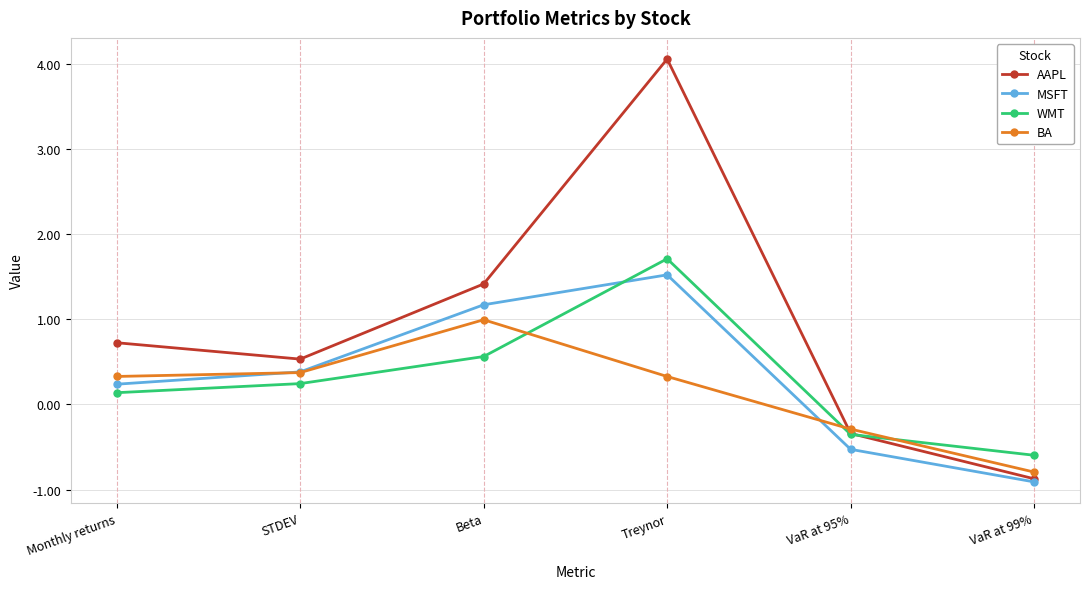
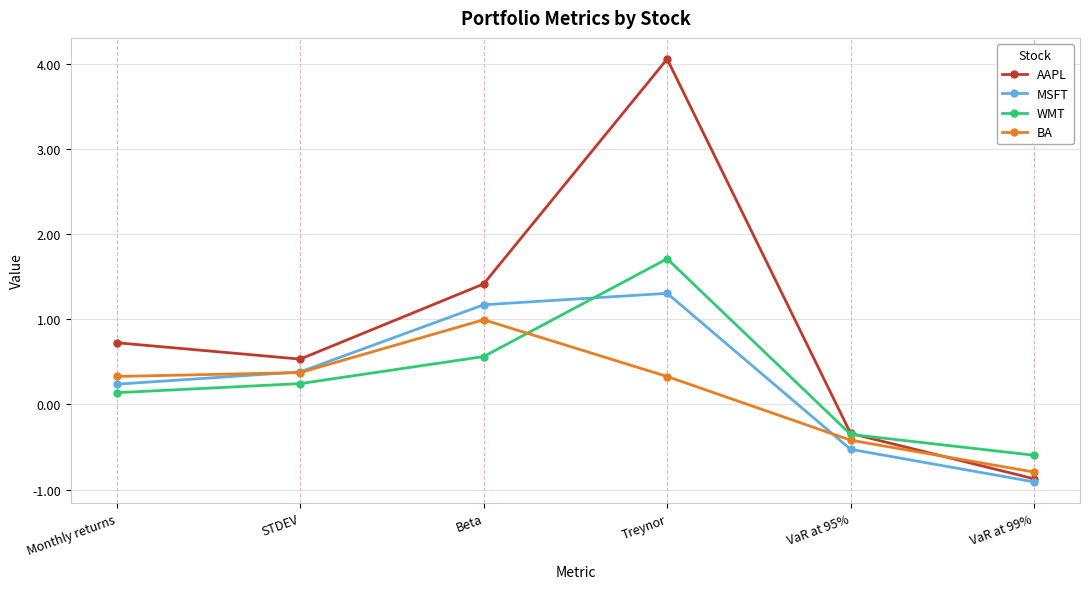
  {
    "AAPL": {
      "Monthly returns": 0.7,
      "STDEV": 0.5,
      "Beta": 1.4,
      "Treynor": 4.1,
      "VaR at 99%": -0.9
    },
    "MSFT": {
      "Monthly returns": 0.2,
      "Beta": 1.2,
-     "Treynor": 1.5,
+     "Treynor": 1.3,
      "VaR at 95%": -0.5,
      "VaR at 99%": -0.9
    },
    "WMT": {
      "Monthly returns": 0.1,
      "STDEV": 0.2,
      "Beta": 0.6,
      "Treynor": 1.7,
      "VaR at 99%": -0.6
    },
    "BA": {
      "Monthly returns": 0.3,
      "Beta": 1.0,
      "Treynor": 0.3,
-     "VaR at 95%": -0.3,
+     "VaR at 95%": -0.4,
      "VaR at 99%": -0.8
    }
  }
